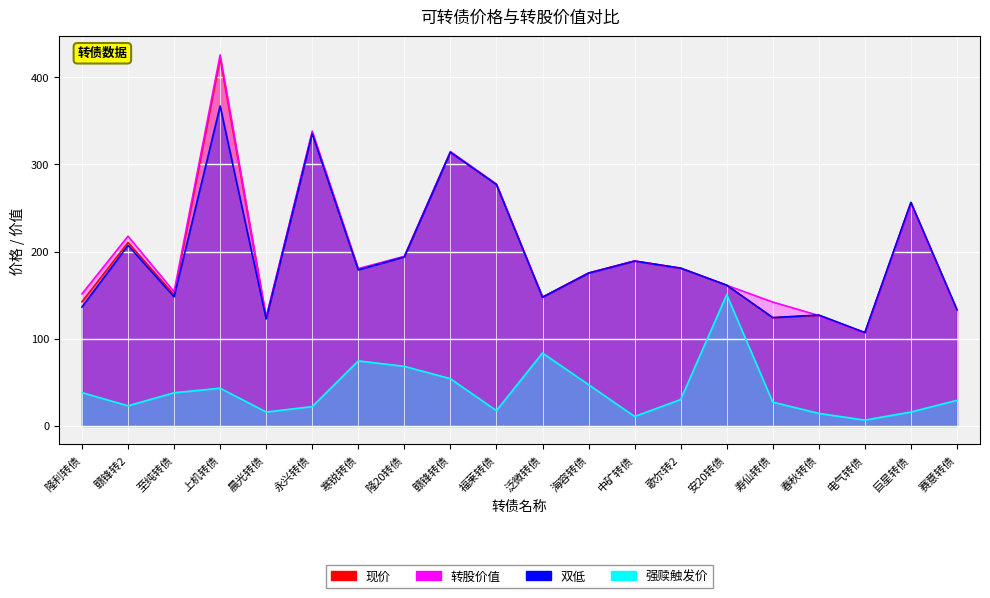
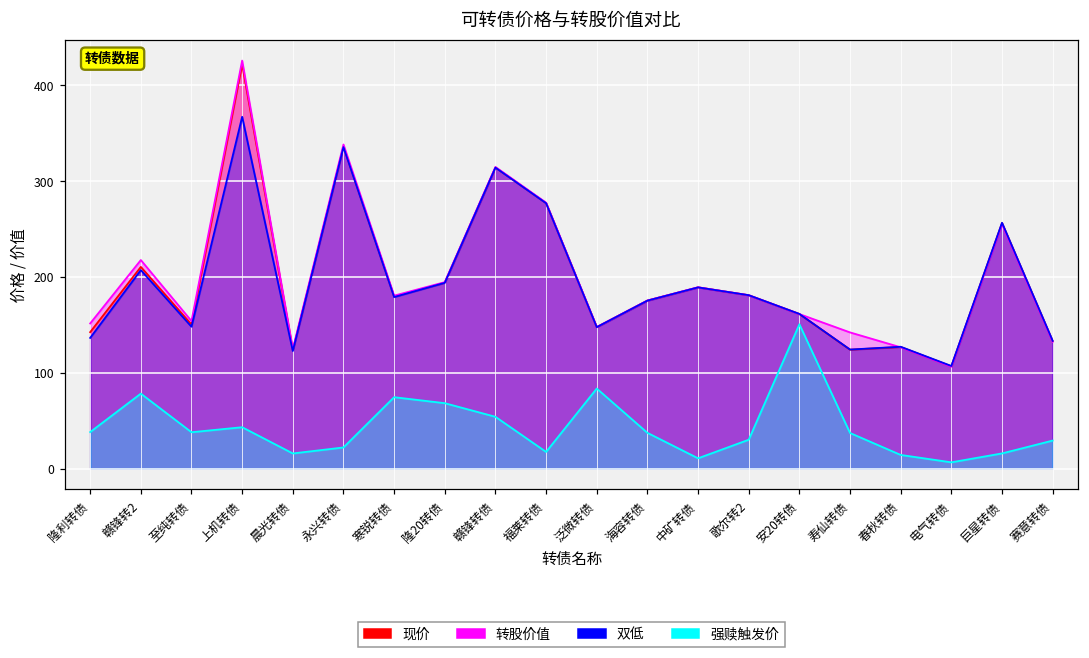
  {
    "现价": {
      "隆利转债": 140,
      "赣锋转2": 210,
      "上机转债": 420
    },
    "转股价值": {
      "隆利转债": 150,
      "赣锋转2": 220,
      "至纯转债": 150,
      "上机转债": 430,
      "寿仙转债": 140
    },
    "双低": {
      "隆利转债": 140,
      "赣锋转2": 210,
      "上机转债": 370
    },
    "强赎触发价": {
      "隆利转债": 40,
-     "赣锋转2": 20,
+     "赣锋转2": 80,
      "至纯转债": 40,
      "上机转债": 40,
      "晨光转债": 20,
      "永兴转债": 20,
      "寒锐转债": 70,
      "隆20转债": 70,
      "赣锋转债": 50,
      "福莱转债": 20,
      "泛微转债": 80,
-     "海容转债": 50,
+     "海容转债": 40,
      "中矿转债": 10,
      "歌尔转2": 30,
      "安20转债": 150,
-     "寿仙转债": 30,
+     "寿仙转债": 40,
      "春秋转债": 10,
      "电气转债": 10,
      "巨星转债": 20,
      "赛意转债": 30
    }
  }
